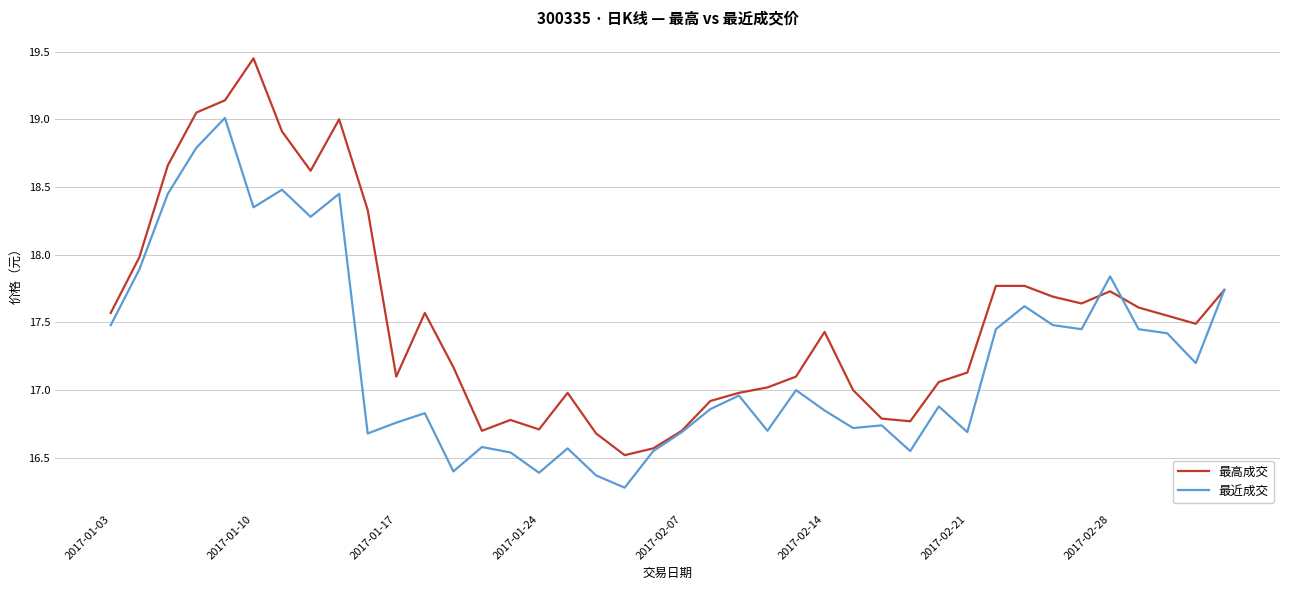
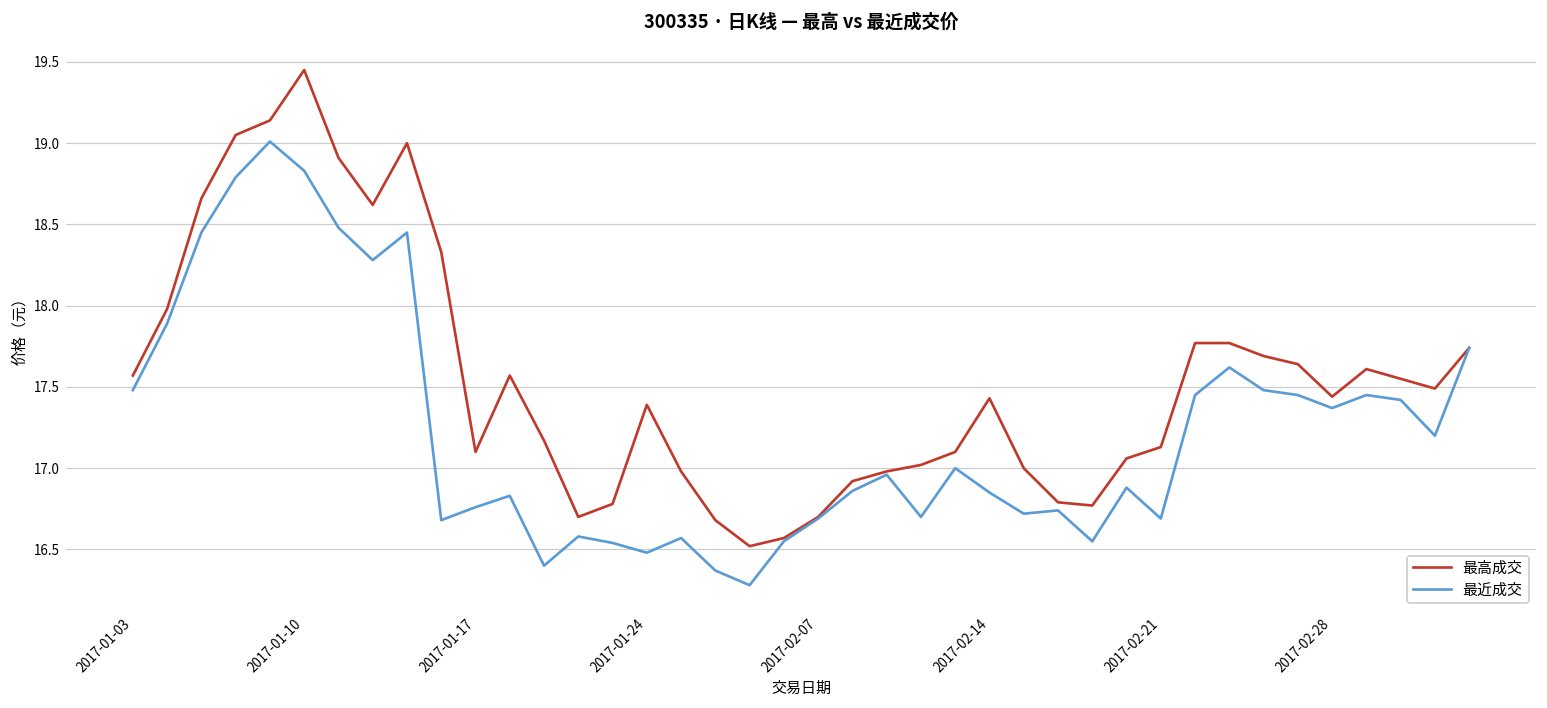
  {
    "最高成交": {
      "2017-01-03": 17.57,
      "2017-01-10": 19.45,
      "2017-01-17": 17.10,
-     "2017-01-24": 16.71,
+     "2017-01-24": 17.39,
      "2017-02-14": 17.43,
      "2017-02-21": 17.13,
-     "2017-02-28": 17.73
+     "2017-02-28": 17.44
    },
    "最近成交": {
      "2017-01-03": 17.48,
-     "2017-01-10": 18.35,
+     "2017-01-10": 18.83,
      "2017-01-17": 16.76,
-     "2017-01-24": 16.39,
+     "2017-01-24": 16.48,
      "2017-02-14": 16.85,
      "2017-02-21": 16.69,
-     "2017-02-28": 17.84
+     "2017-02-28": 17.37
    }
  }
